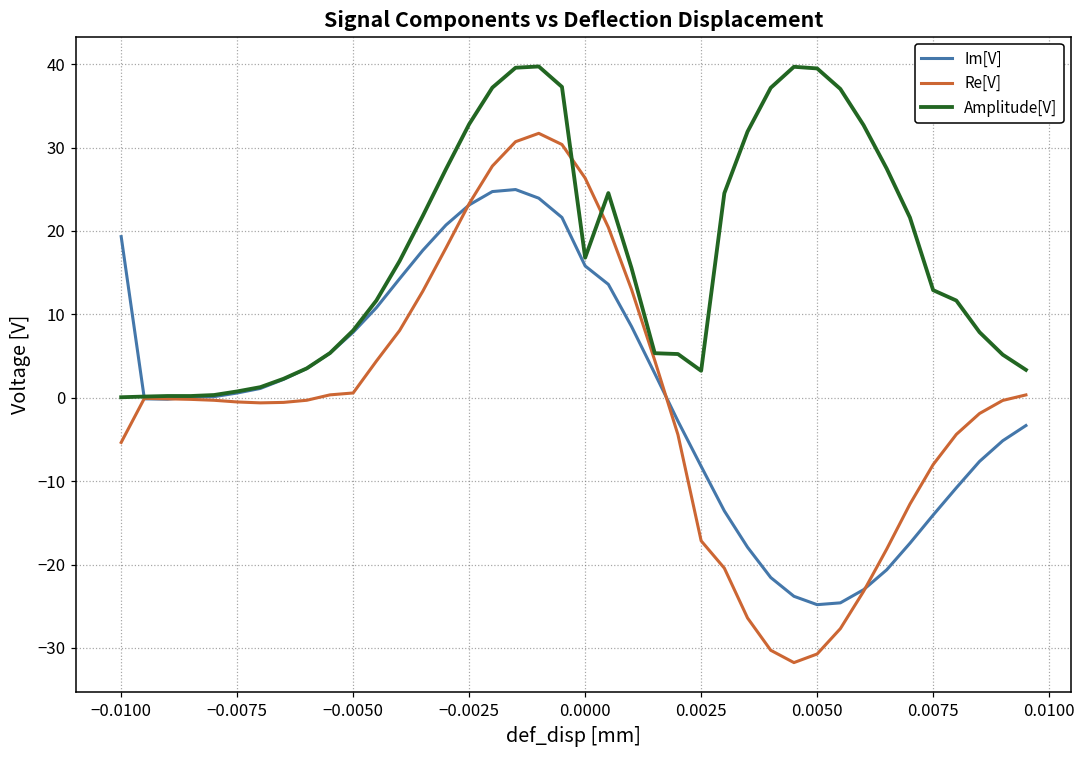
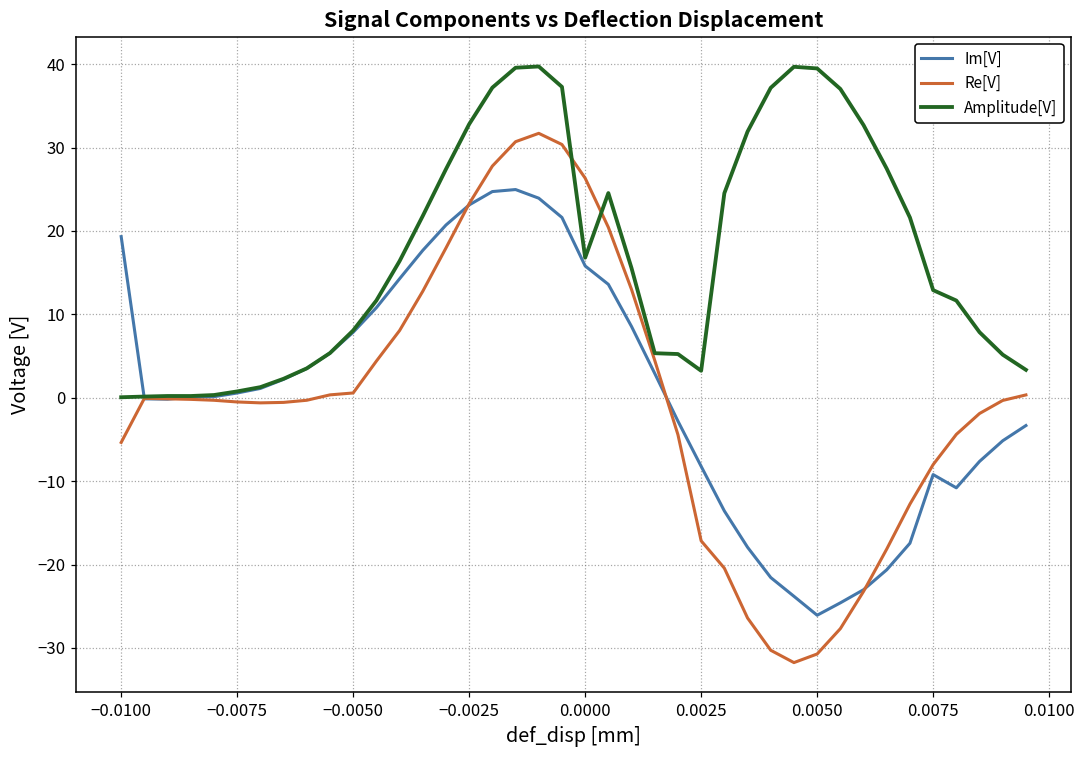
  {
    "Im[V]": {
      "−0.0100": 19,
      "0.0000": 16,
      "0.0025": -8,
-     "0.0050": -25,
-     "0.0075": -14
+     "0.0050": -26,
+     "0.0075": -9
    },
    "Re[V]": {
      "−0.0100": -5,
      "−0.0075": -1,
      "−0.0050": 1,
      "0.0000": 26,
      "0.0025": -17,
      "0.0050": -31,
      "0.0075": -8
    },
    "Amplitude[V]": {
      "−0.0100": 0,
      "−0.0025": 33,
      "0.0000": 17,
      "0.0025": 3,
      "0.0050": 39,
      "0.0075": 13
    }
  }
